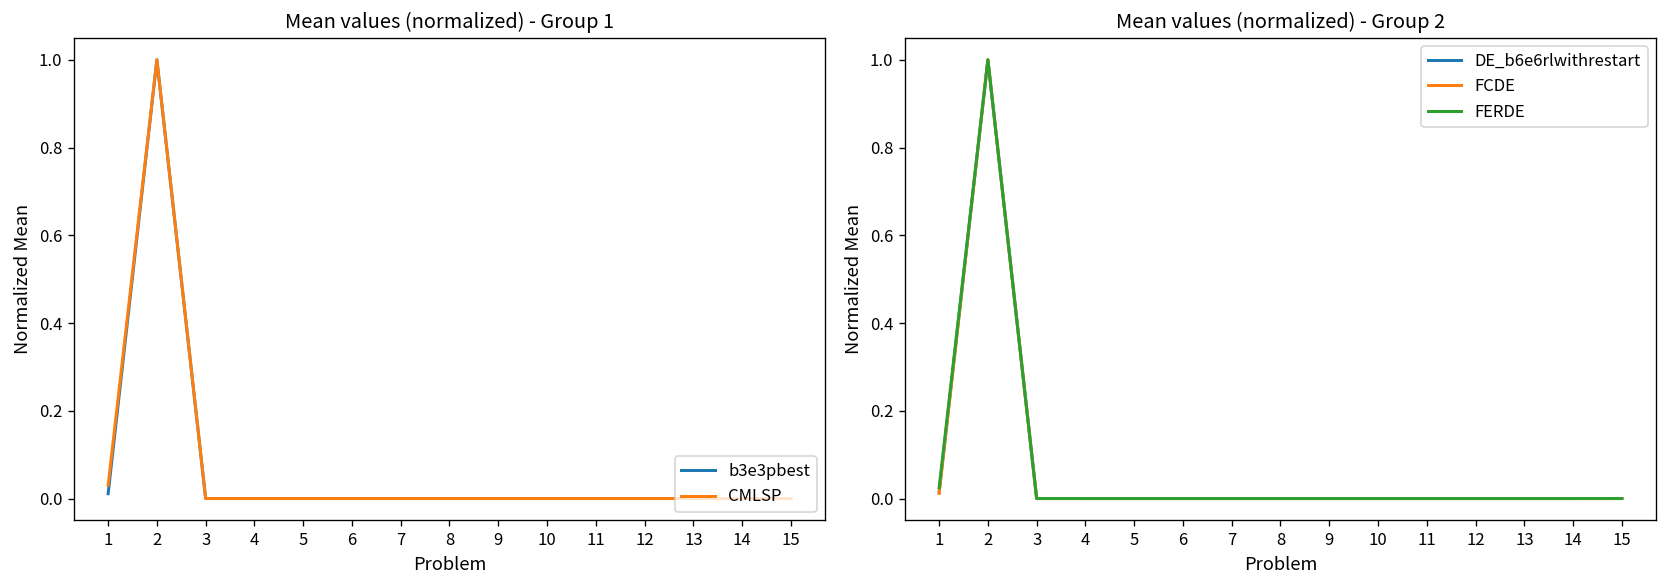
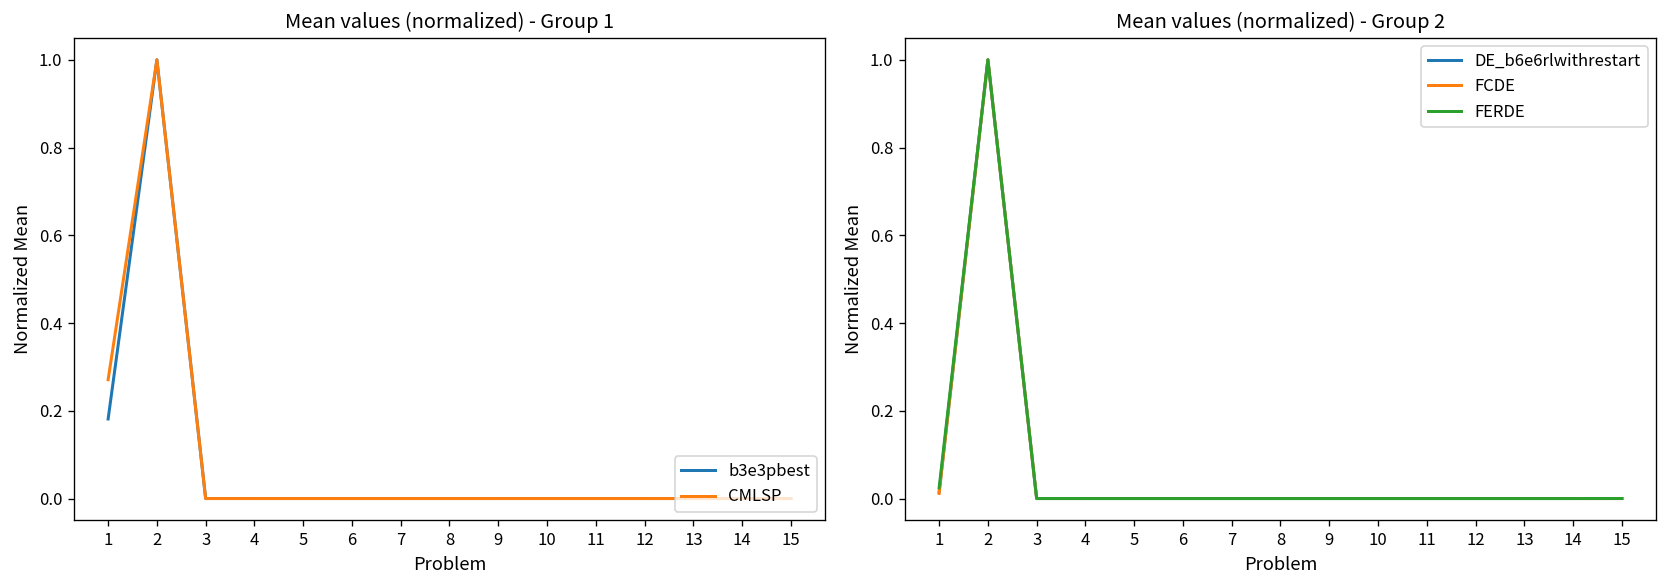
  {
    "Mean values (normalized) - Group 1": {
      "b3e3pbest": {
-       "1": 0.01
+       "1": 0.18
      },
      "CMLSP": {
-       "1": 0.03
+       "1": 0.27
      }
    },
    "Mean values (normalized) - Group 2": {
      "FERDE": {
        "1": 0.02
      }
    }
  }
